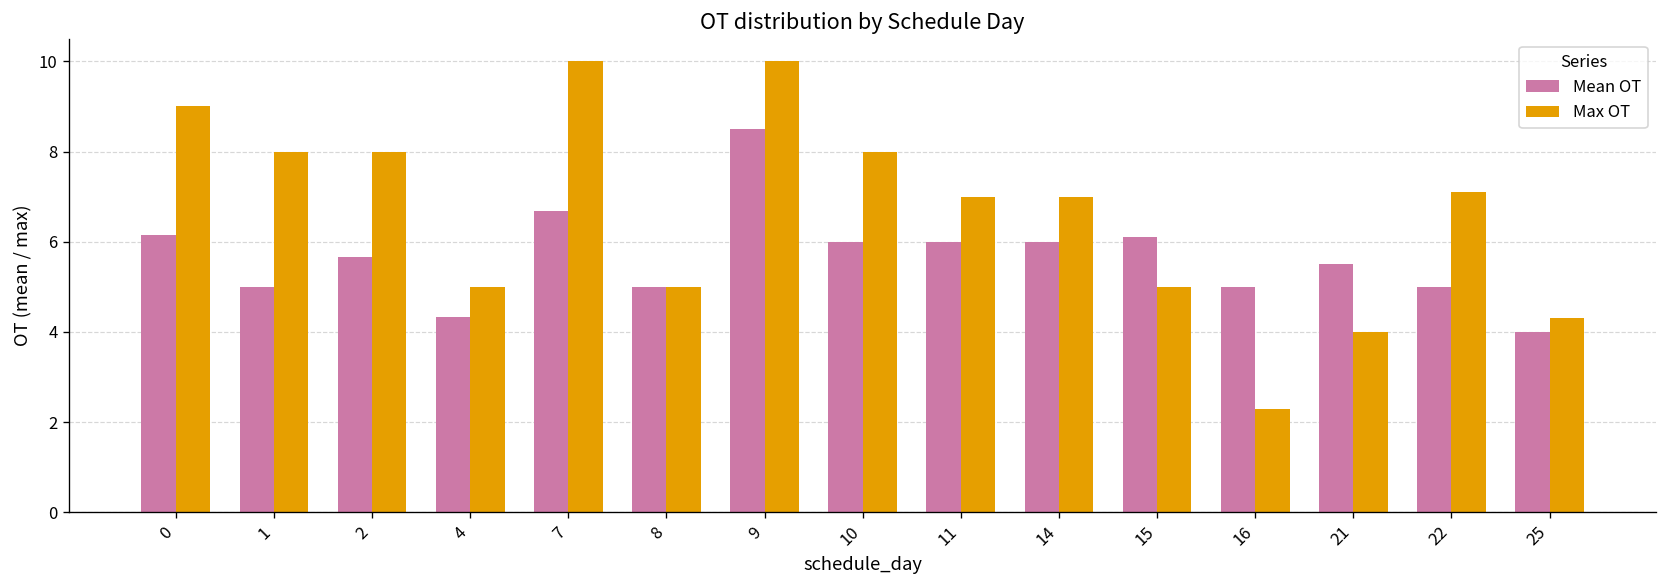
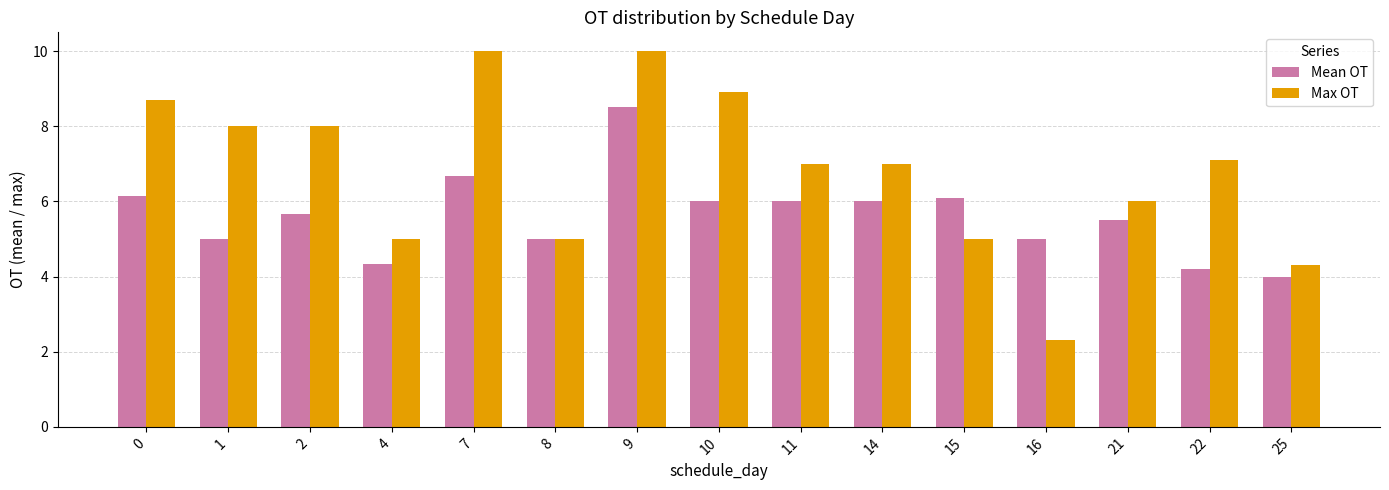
  {
    "Mean OT": {
      "0": 6.1,
      "1": 5.0,
      "2": 5.7,
      "4": 4.3,
      "7": 6.7,
      "8": 5.0,
      "9": 8.5,
      "10": 6.0,
      "11": 6.0,
      "14": 6.0,
      "15": 6.1,
      "16": 5.0,
      "21": 5.5,
-     "22": 5.0,
+     "22": 4.2,
      "25": 4.0
    },
    "Max OT": {
-     "0": 9.0,
+     "0": 8.7,
      "1": 8.0,
      "2": 8.0,
      "4": 5.0,
      "7": 10.0,
      "8": 5.0,
      "9": 10.0,
-     "10": 8.0,
+     "10": 8.9,
      "11": 7.0,
      "14": 7.0,
      "15": 5.0,
      "16": 2.3,
-     "21": 4,
+     "21": 6,
      "22": 7.1,
      "25": 4.3
    }
  }
